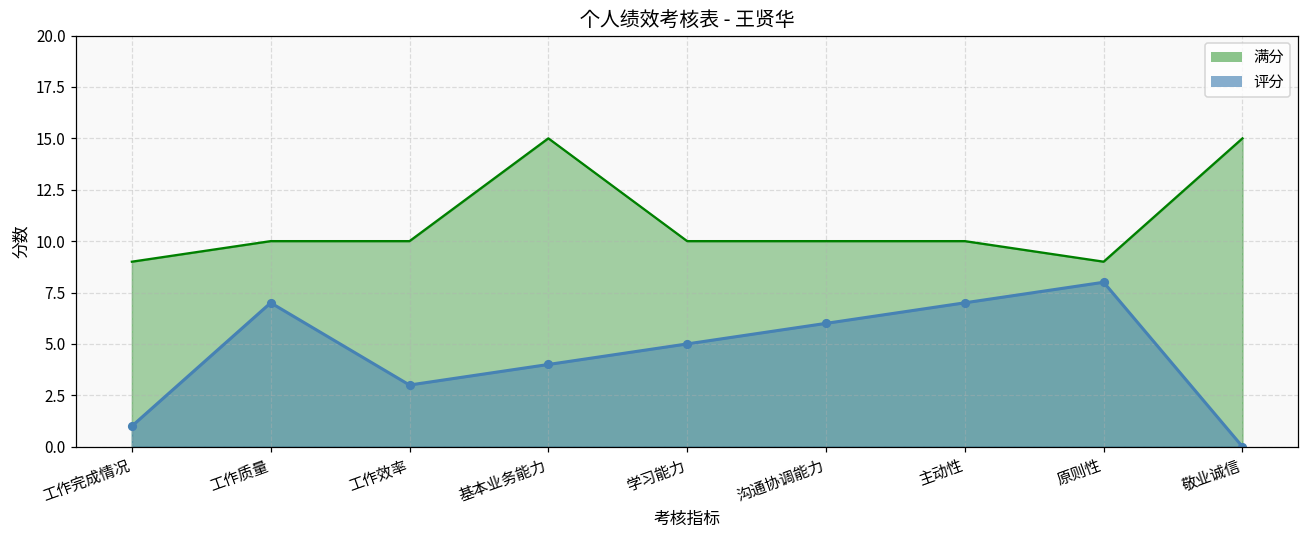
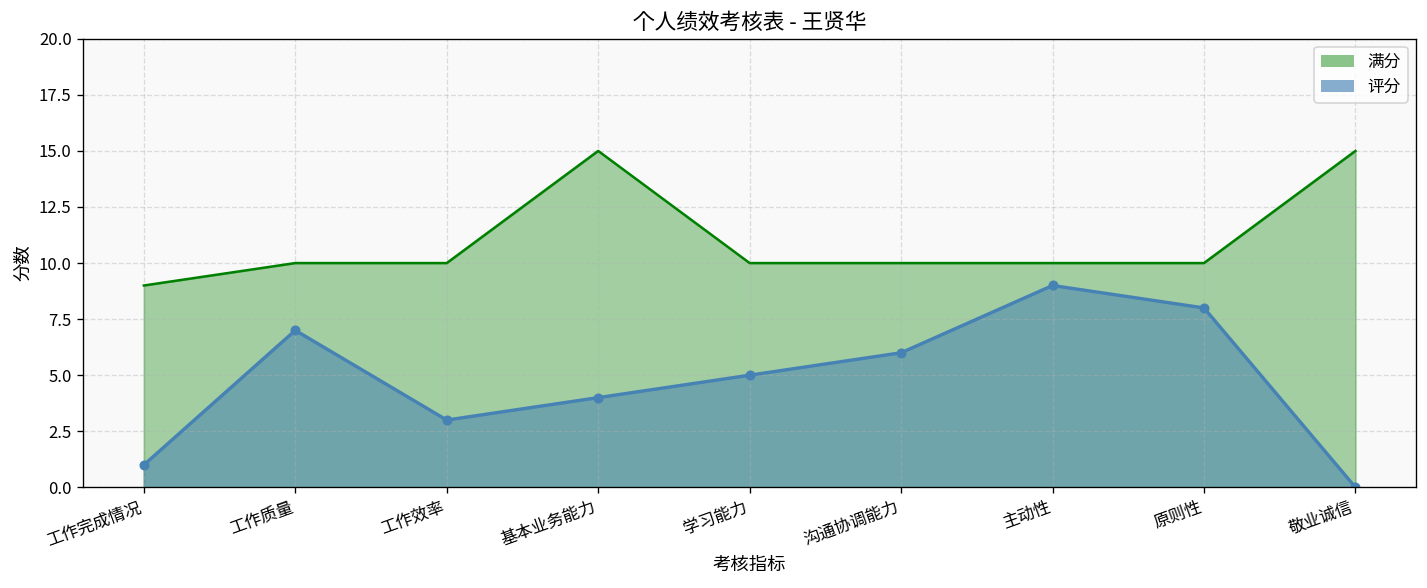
  {
    "满分": {
      "工作完成情况": 9,
      "工作质量": 10,
      "工作效率": 10,
      "基本业务能力": 15,
      "学习能力": 10,
      "沟通协调能力": 10,
      "主动性": 10,
-     "原则性": 9,
+     "原则性": 10,
      "敬业诚信": 15
    },
    "评分": {
      "工作完成情况": 1,
      "工作质量": 7,
      "工作效率": 3,
      "基本业务能力": 4,
      "学习能力": 5,
      "沟通协调能力": 6,
-     "主动性": 7,
+     "主动性": 9,
      "原则性": 8,
      "敬业诚信": 0
    }
  }
